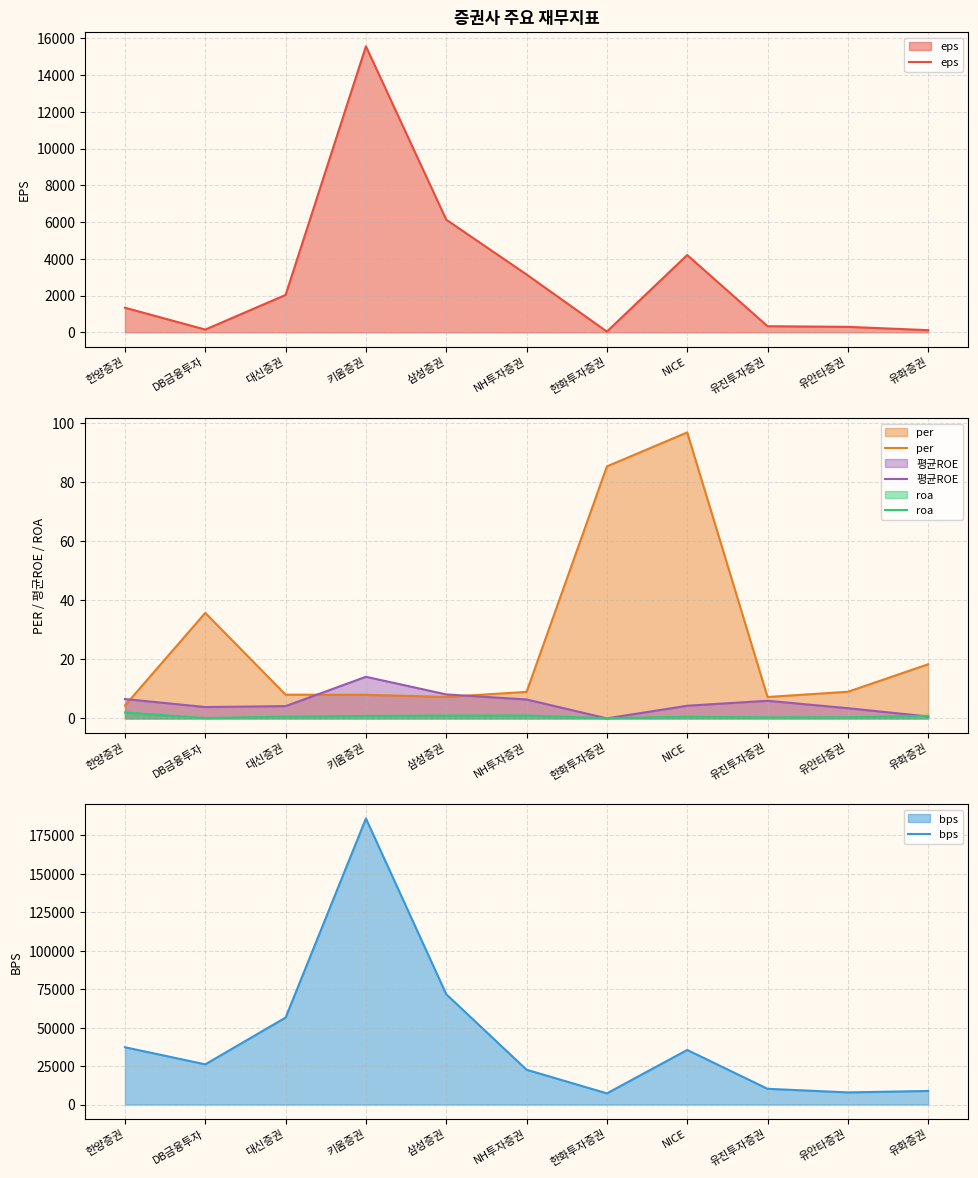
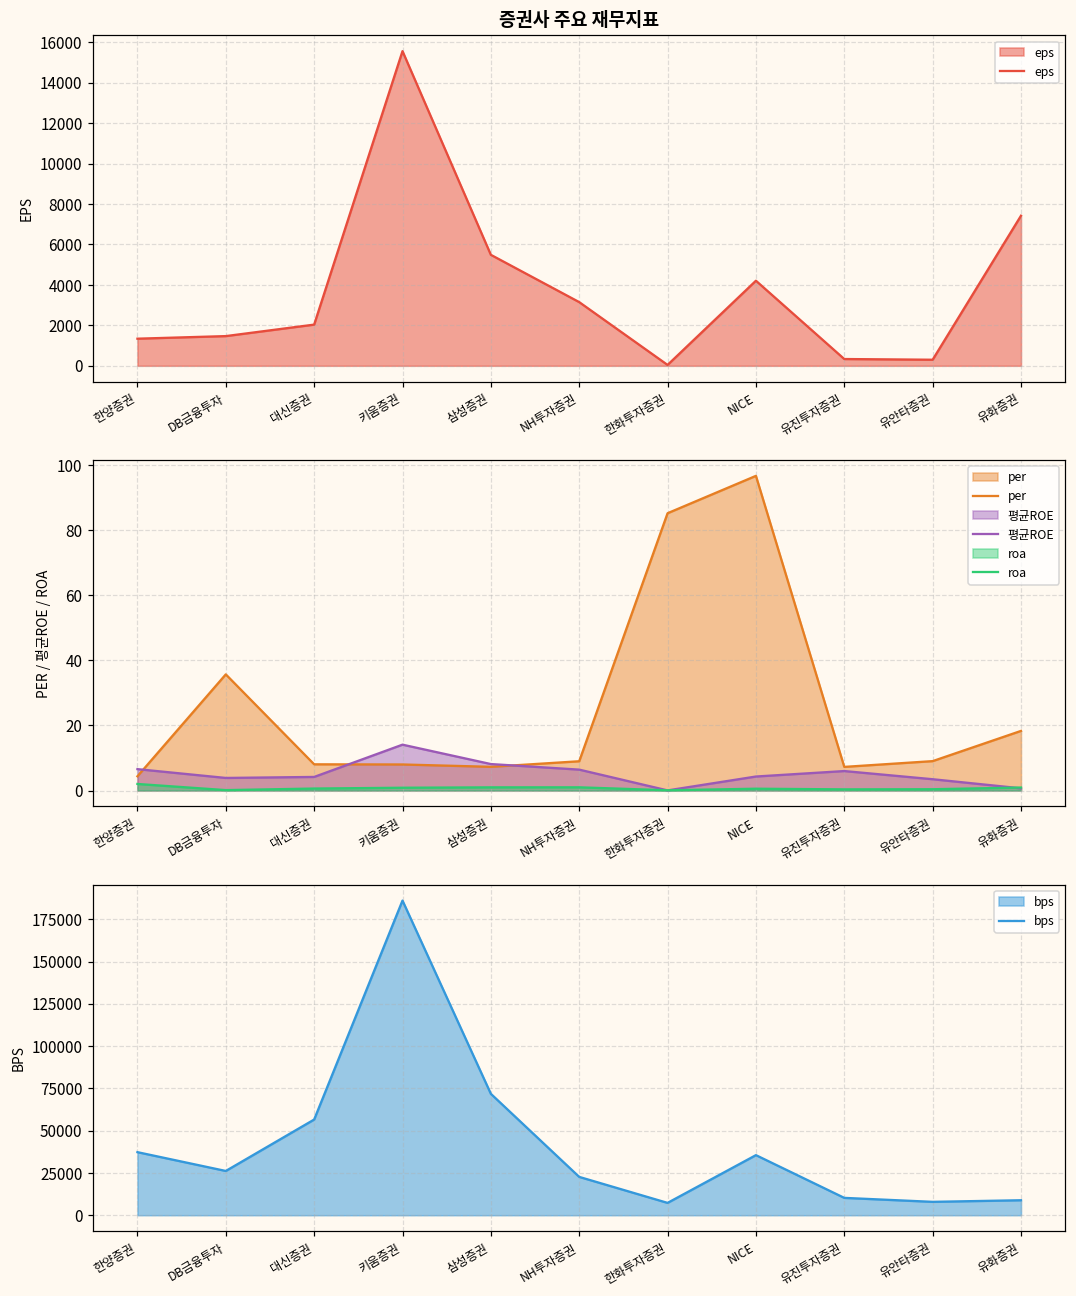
  {
    "증권사 주요 재무지표": {
      "한양증권": 1300,
-     "DB금융투자": 200,
+     "DB금융투자": 1500,
      "대신증권": 2000,
      "키움증권": 15600,
-     "삼성증권": 6100,
+     "삼성증권": 5500,
      "NH투자증권": 3100,
      "한화투자증권": 0,
      "NICE": 4200,
      "유진투자증권": 300,
      "유안타증권": 300,
-     "유화증권": 100
+     "유화증권": 7400
    }
  }
